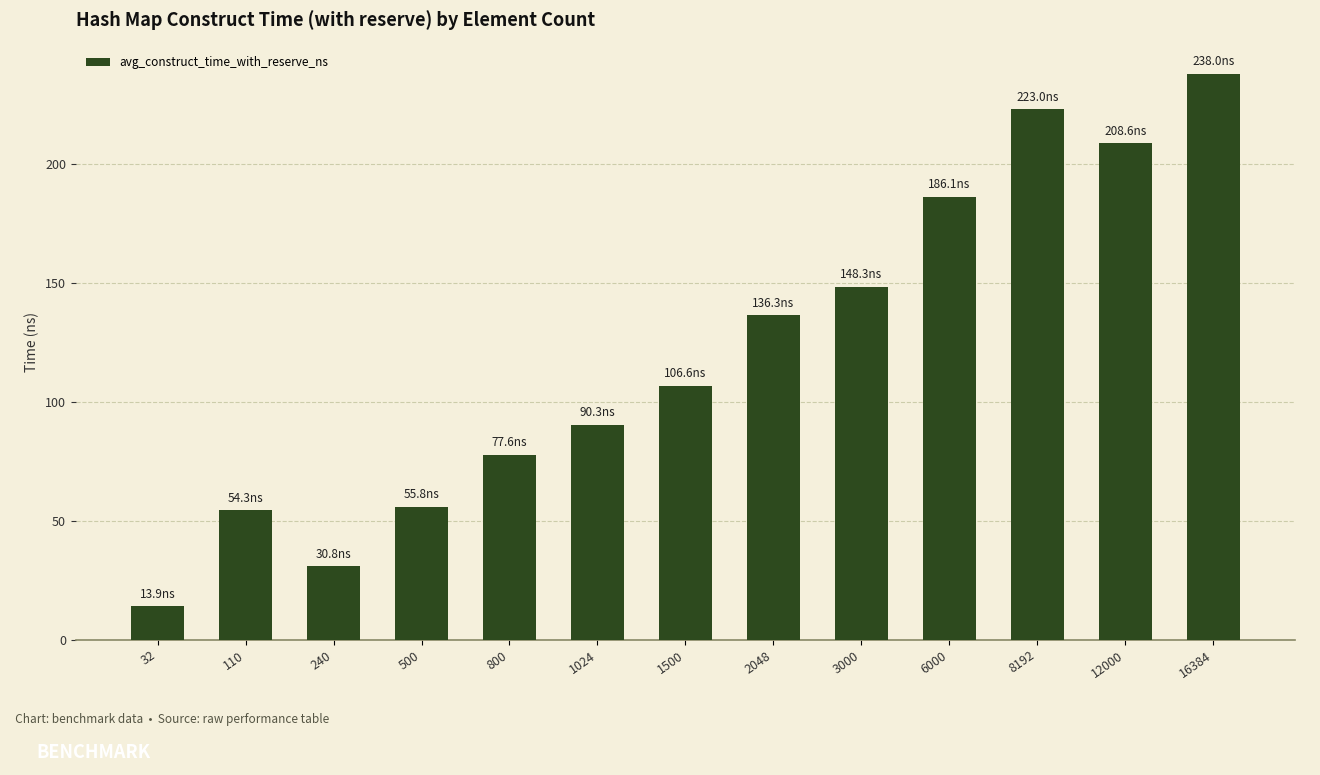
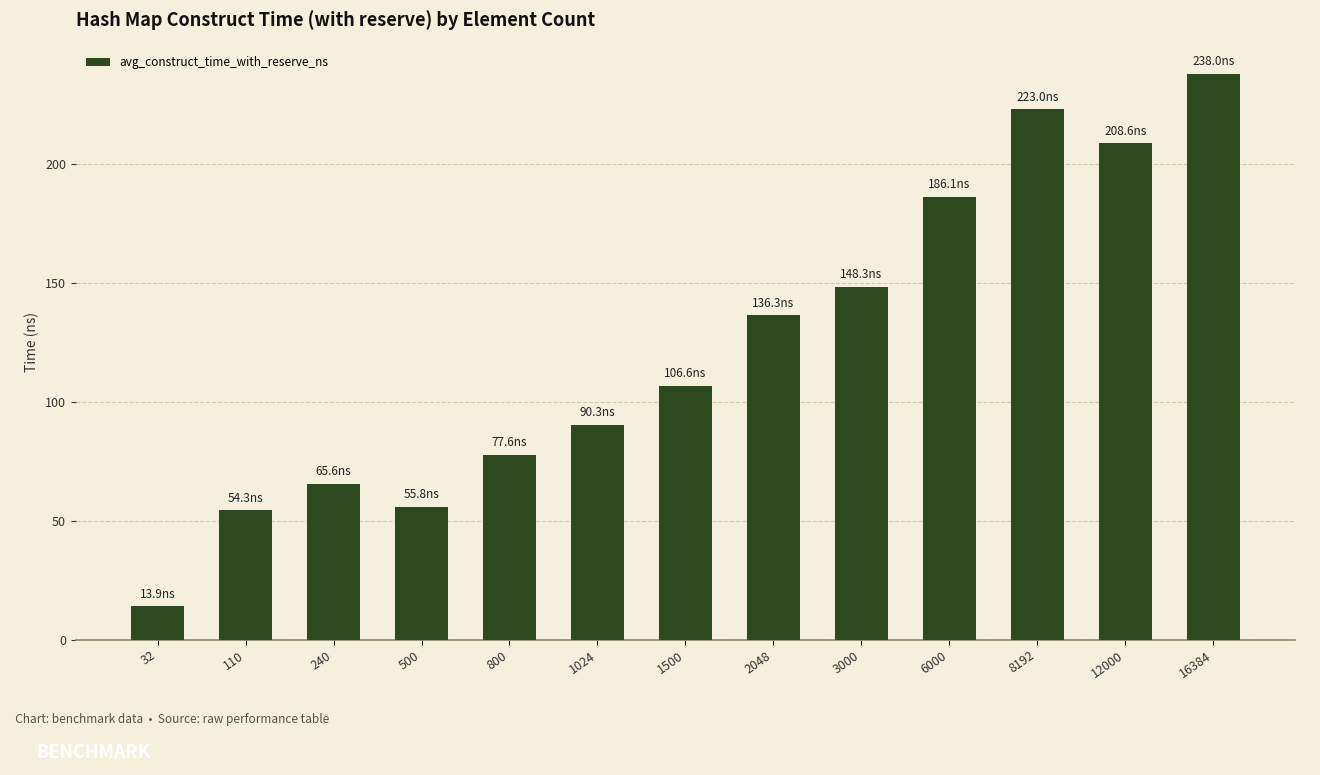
  {
    "32": 13.9,
    "110": 54.3,
-   "240": 30.8,
+   "240": 65.6,
    "500": 55.8,
    "800": 77.6,
    "1024": 90.3,
    "1500": 106.6,
    "2048": 136.3,
    "3000": 148.3,
    "6000": 186.1,
    "8192": 223.0,
    "12000": 208.6,
    "16384": 238.0
  }
